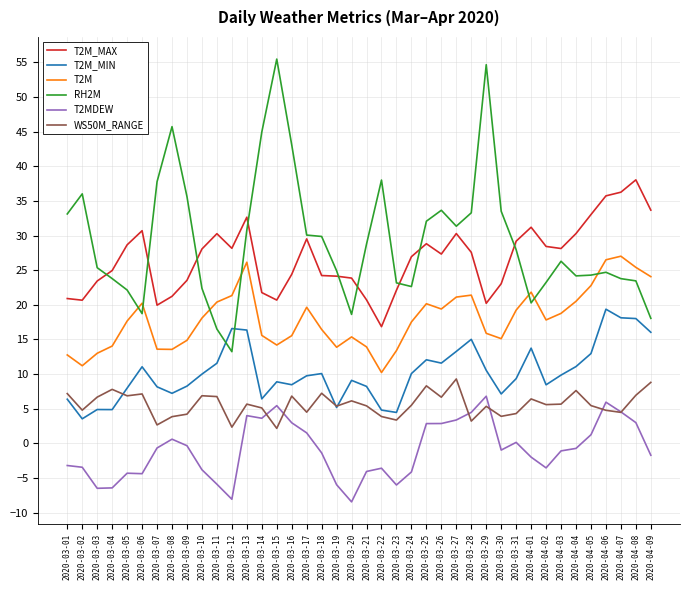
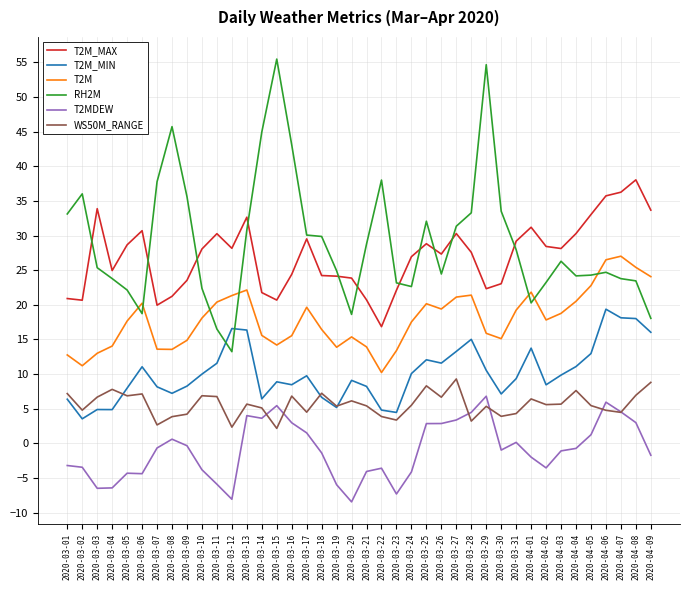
  {
    "T2M_MAX": {
      "2020-03-01": 21,
      "2020-03-02": 21,
-     "2020-03-03": 23,
+     "2020-03-03": 34,
      "2020-03-04": 25,
      "2020-03-05": 29,
      "2020-03-06": 31,
      "2020-03-07": 20,
      "2020-03-08": 21,
      "2020-03-09": 24,
      "2020-03-10": 28,
      "2020-03-11": 30,
      "2020-03-12": 28,
      "2020-03-13": 33,
      "2020-03-14": 22,
      "2020-03-15": 21,
      "2020-03-16": 24,
      "2020-03-17": 30,
      "2020-03-18": 24,
      "2020-03-19": 24,
      "2020-03-20": 24,
      "2020-03-21": 21,
      "2020-03-22": 17,
      "2020-03-23": 22,
      "2020-03-24": 27,
      "2020-03-25": 29,
      "2020-03-26": 27,
      "2020-03-27": 30,
      "2020-03-28": 28,
-     "2020-03-29": 20,
+     "2020-03-29": 22,
      "2020-03-30": 23,
      "2020-03-31": 29,
      "2020-04-01": 31,
      "2020-04-02": 28,
      "2020-04-03": 28,
      "2020-04-04": 30,
      "2020-04-05": 33,
      "2020-04-06": 36,
      "2020-04-07": 36,
      "2020-04-08": 38,
      "2020-04-09": 34
    },
    "T2M_MIN": {
      "2020-03-01": 6,
      "2020-03-02": 4,
      "2020-03-03": 5,
      "2020-03-04": 5,
      "2020-03-05": 8,
      "2020-03-06": 11,
      "2020-03-07": 8,
      "2020-03-08": 7,
      "2020-03-09": 8,
      "2020-03-10": 10,
      "2020-03-11": 12,
      "2020-03-12": 17,
      "2020-03-13": 16,
      "2020-03-14": 6,
      "2020-03-15": 9,
      "2020-03-16": 8,
      "2020-03-17": 10,
-     "2020-03-18": 10,
+     "2020-03-18": 7,
      "2020-03-20": 9,
      "2020-03-21": 8,
      "2020-03-22": 5,
      "2020-03-23": 4,
      "2020-03-24": 10,
      "2020-03-25": 12,
      "2020-03-26": 12,
      "2020-03-27": 13,
      "2020-03-28": 15,
      "2020-03-29": 11,
      "2020-03-30": 7,
      "2020-03-31": 9,
      "2020-04-01": 14,
      "2020-04-02": 8,
      "2020-04-03": 10,
      "2020-04-04": 11,
      "2020-04-05": 13,
      "2020-04-06": 19,
      "2020-04-07": 18,
      "2020-04-08": 18,
      "2020-04-09": 16
    },
    "T2M": {
      "2020-03-01": 13,
      "2020-03-02": 11,
      "2020-03-03": 13,
      "2020-03-04": 14,
      "2020-03-05": 18,
      "2020-03-06": 20,
      "2020-03-07": 14,
      "2020-03-08": 14,
      "2020-03-09": 15,
      "2020-03-10": 18,
      "2020-03-11": 20,
      "2020-03-12": 21,
-     "2020-03-13": 26,
+     "2020-03-13": 22,
      "2020-03-14": 16,
      "2020-03-15": 14,
      "2020-03-16": 16,
      "2020-03-17": 20,
      "2020-03-18": 16,
      "2020-03-19": 14,
      "2020-03-20": 15,
      "2020-03-21": 14,
      "2020-03-22": 10,
      "2020-03-23": 13,
      "2020-03-24": 18,
      "2020-03-25": 20,
      "2020-03-26": 19,
      "2020-03-27": 21,
      "2020-03-28": 21,
      "2020-03-29": 16,
      "2020-03-30": 15,
      "2020-03-31": 19,
      "2020-04-01": 22,
      "2020-04-02": 18,
      "2020-04-03": 19,
      "2020-04-04": 21,
      "2020-04-05": 23,
      "2020-04-06": 27,
      "2020-04-07": 27,
      "2020-04-08": 25,
      "2020-04-09": 24
    },
    "RH2M": {
      "2020-03-01": 33,
      "2020-03-02": 36,
      "2020-03-03": 25,
      "2020-03-04": 24,
      "2020-03-05": 22,
      "2020-03-06": 19,
      "2020-03-07": 38,
      "2020-03-08": 46,
      "2020-03-09": 36,
      "2020-03-10": 22,
      "2020-03-11": 17,
      "2020-03-12": 13,
      "2020-03-13": 31,
      "2020-03-14": 45,
      "2020-03-15": 55,
      "2020-03-16": 43,
      "2020-03-17": 30,
      "2020-03-18": 30,
      "2020-03-19": 25,
      "2020-03-20": 19,
      "2020-03-21": 29,
      "2020-03-22": 38,
      "2020-03-23": 23,
      "2020-03-24": 23,
      "2020-03-25": 32,
-     "2020-03-26": 34,
+     "2020-03-26": 24,
      "2020-03-27": 31,
      "2020-03-28": 33,
      "2020-03-29": 55,
      "2020-03-30": 34,
      "2020-03-31": 28,
      "2020-04-01": 20,
      "2020-04-02": 23,
      "2020-04-03": 26,
      "2020-04-04": 24,
      "2020-04-05": 24,
      "2020-04-06": 25,
      "2020-04-07": 24,
      "2020-04-08": 23,
      "2020-04-09": 18
    },
    "T2MDEW": {
      "2020-03-01": -3,
      "2020-03-02": -3,
      "2020-03-03": -6,
      "2020-03-04": -6,
      "2020-03-05": -4,
      "2020-03-06": -4,
      "2020-03-07": -1,
      "2020-03-08": 1,
      "2020-03-09": 0,
      "2020-03-10": -4,
      "2020-03-11": -6,
      "2020-03-12": -8,
      "2020-03-13": 4,
      "2020-03-14": 4,
      "2020-03-15": 5,
      "2020-03-16": 3,
      "2020-03-17": 2,
      "2020-03-18": -1,
      "2020-03-19": -6,
      "2020-03-20": -8,
      "2020-03-21": -4,
      "2020-03-22": -4,
-     "2020-03-23": -6,
+     "2020-03-23": -7,
      "2020-03-24": -4,
      "2020-03-25": 3,
      "2020-03-26": 3,
      "2020-03-27": 3,
      "2020-03-28": 4,
      "2020-03-29": 7,
      "2020-03-30": -1,
      "2020-03-31": 0,
      "2020-04-01": -2,
      "2020-04-02": -4,
      "2020-04-03": -1,
      "2020-04-04": -1,
      "2020-04-05": 1,
      "2020-04-06": 6,
      "2020-04-08": 3,
      "2020-04-09": -2
    }
  }
